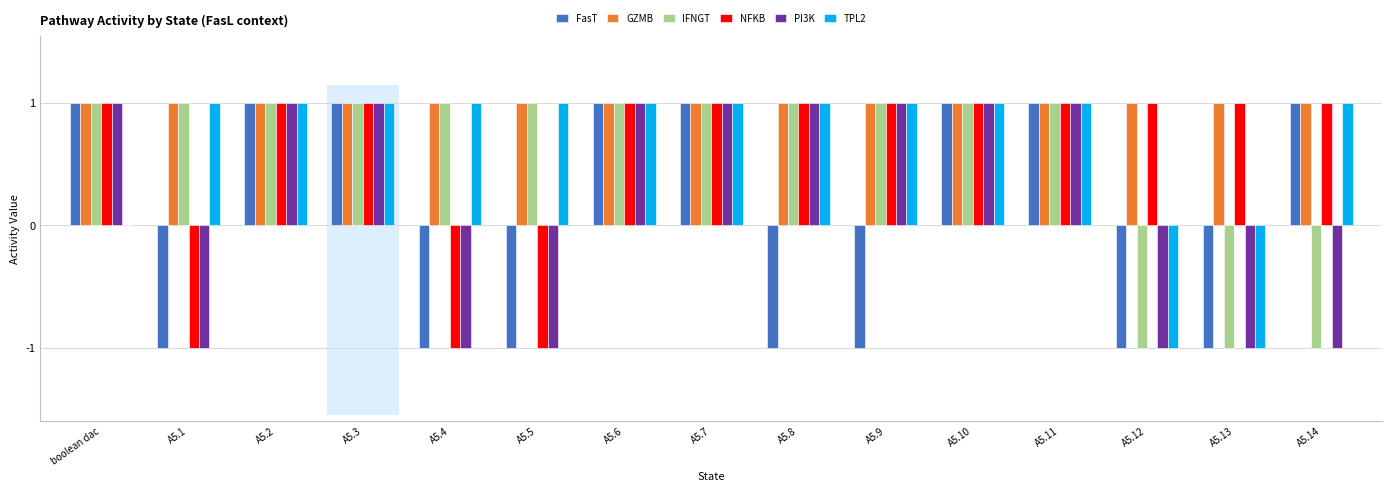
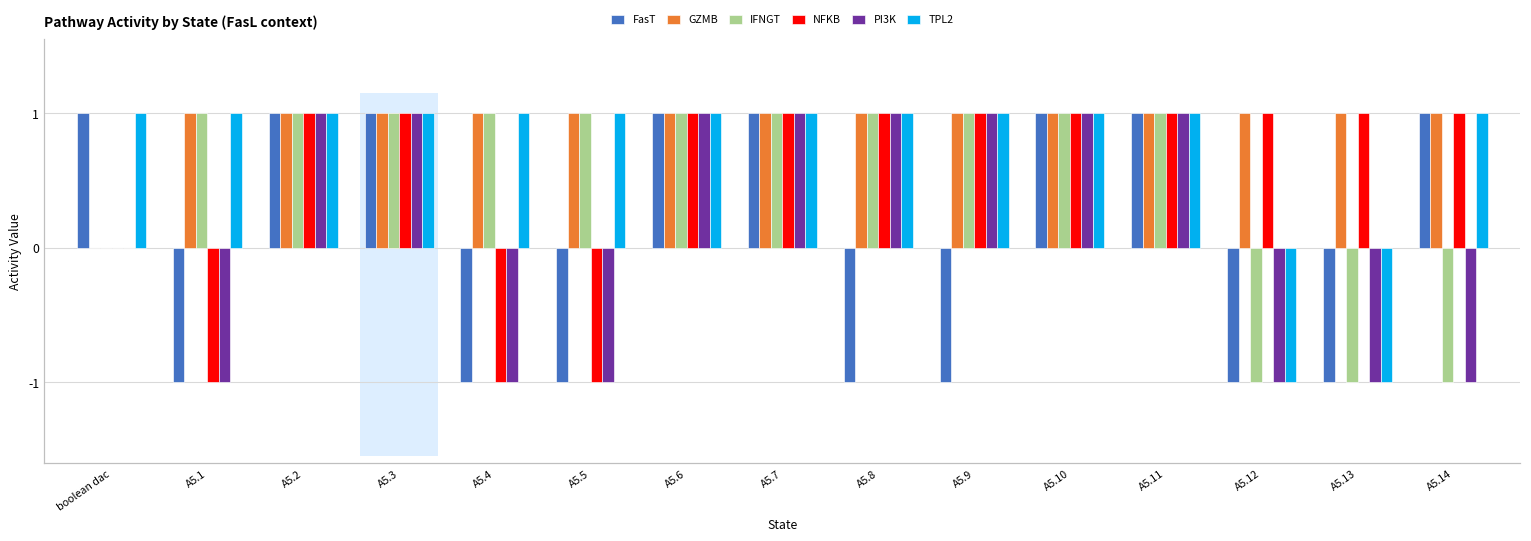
  {
    "FasT": {
      "boolean dac": 1,
      "A5.1": -1,
      "A5.2": 1,
      "A5.3": 1,
      "A5.4": -1,
      "A5.5": -1,
      "A5.6": 1,
      "A5.7": 1,
      "A5.8": -1,
      "A5.9": -1,
      "A5.10": 1,
      "A5.11": 1,
      "A5.12": -1,
      "A5.13": -1,
      "A5.14": 1
    },
    "GZMB": {
-     "boolean dac": 1,
+     "boolean dac": 0,
      "A5.1": 1,
      "A5.2": 1,
      "A5.3": 1,
      "A5.4": 1,
      "A5.5": 1,
      "A5.6": 1,
      "A5.7": 1,
      "A5.8": 1,
      "A5.9": 1,
      "A5.10": 1,
      "A5.11": 1,
      "A5.12": 1,
      "A5.13": 1,
      "A5.14": 1
    },
    "IFNGT": {
-     "boolean dac": 1,
+     "boolean dac": 0,
      "A5.1": 1,
      "A5.2": 1,
      "A5.3": 1,
      "A5.4": 1,
      "A5.5": 1,
      "A5.6": 1,
      "A5.7": 1,
      "A5.8": 1,
      "A5.9": 1,
      "A5.10": 1,
      "A5.11": 1,
      "A5.12": -1,
      "A5.13": -1,
      "A5.14": -1
    },
    "NFKB": {
-     "boolean dac": 1,
+     "boolean dac": 0,
      "A5.1": -1,
      "A5.2": 1,
      "A5.3": 1,
      "A5.4": -1,
      "A5.5": -1,
      "A5.6": 1,
      "A5.7": 1,
      "A5.8": 1,
      "A5.9": 1,
      "A5.10": 1,
      "A5.11": 1,
      "A5.12": 1,
      "A5.13": 1,
      "A5.14": 1
    },
    "PI3K": {
-     "boolean dac": 1,
+     "boolean dac": 0,
      "A5.1": -1,
      "A5.2": 1,
      "A5.3": 1,
      "A5.4": -1,
      "A5.5": -1,
      "A5.6": 1,
      "A5.7": 1,
      "A5.8": 1,
      "A5.9": 1,
      "A5.10": 1,
      "A5.11": 1,
      "A5.12": -1,
      "A5.13": -1,
      "A5.14": -1
    },
    "TPL2": {
-     "boolean dac": 0,
+     "boolean dac": 1,
      "A5.1": 1,
      "A5.2": 1,
      "A5.3": 1,
      "A5.4": 1,
      "A5.5": 1,
      "A5.6": 1,
      "A5.7": 1,
      "A5.8": 1,
      "A5.9": 1,
      "A5.10": 1,
      "A5.11": 1,
      "A5.12": -1,
      "A5.13": -1,
      "A5.14": 1
    }
  }
